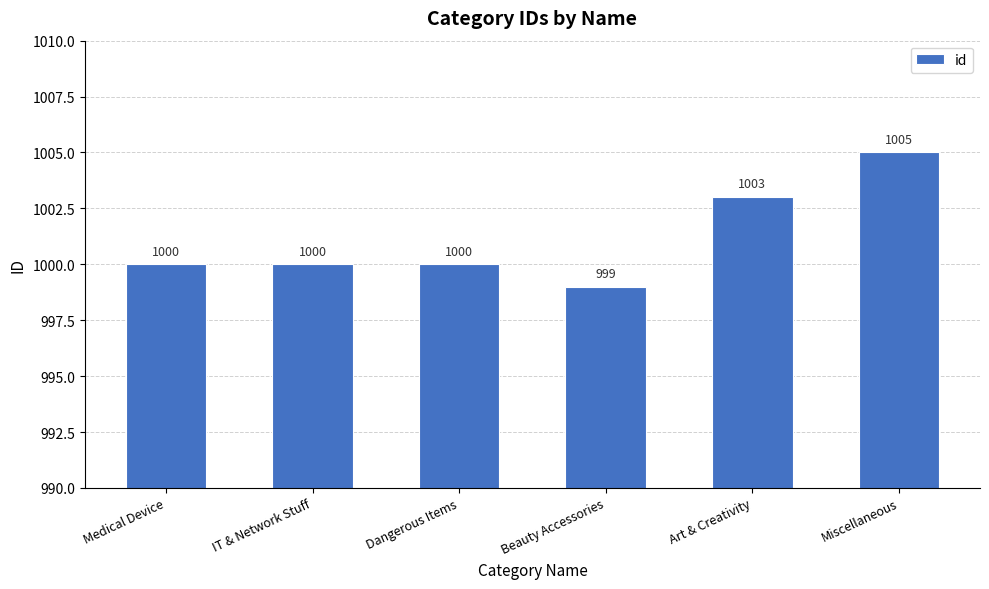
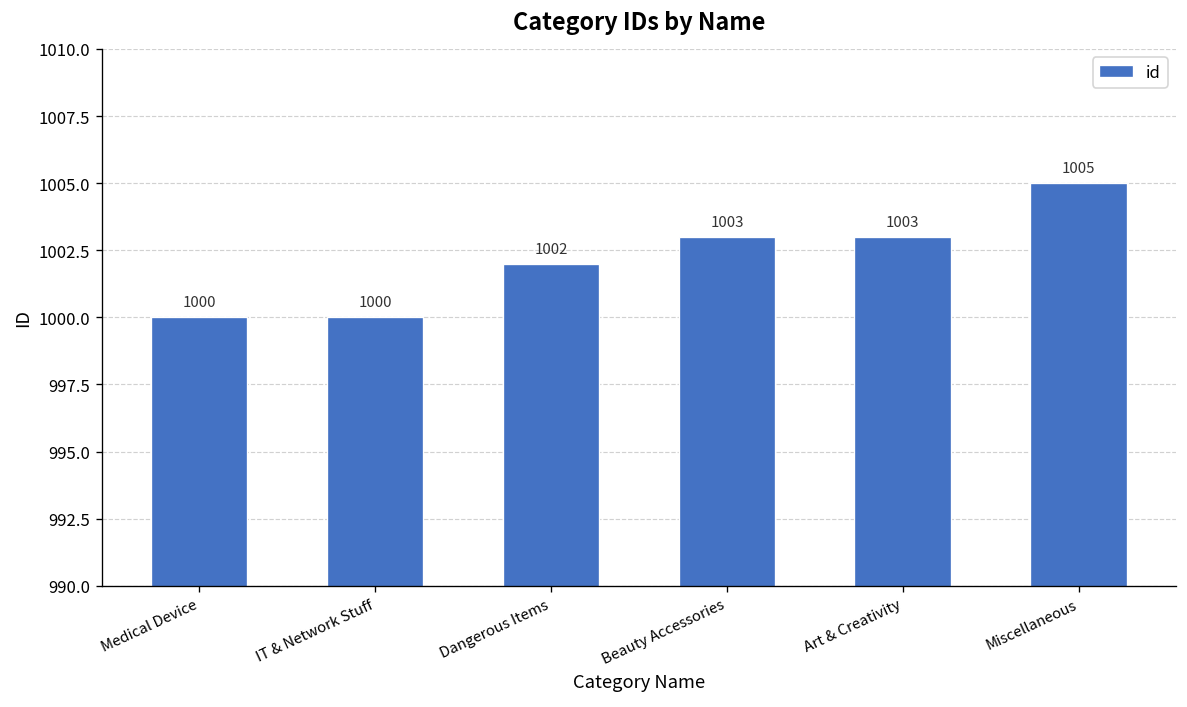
  {
    "Medical Device": 1000,
    "IT & Network Stuff": 1000,
-   "Dangerous Items": 1000,
-   "Beauty Accessories": 999,
+   "Dangerous Items": 1002,
+   "Beauty Accessories": 1003,
    "Art & Creativity": 1003,
    "Miscellaneous": 1005
  }
